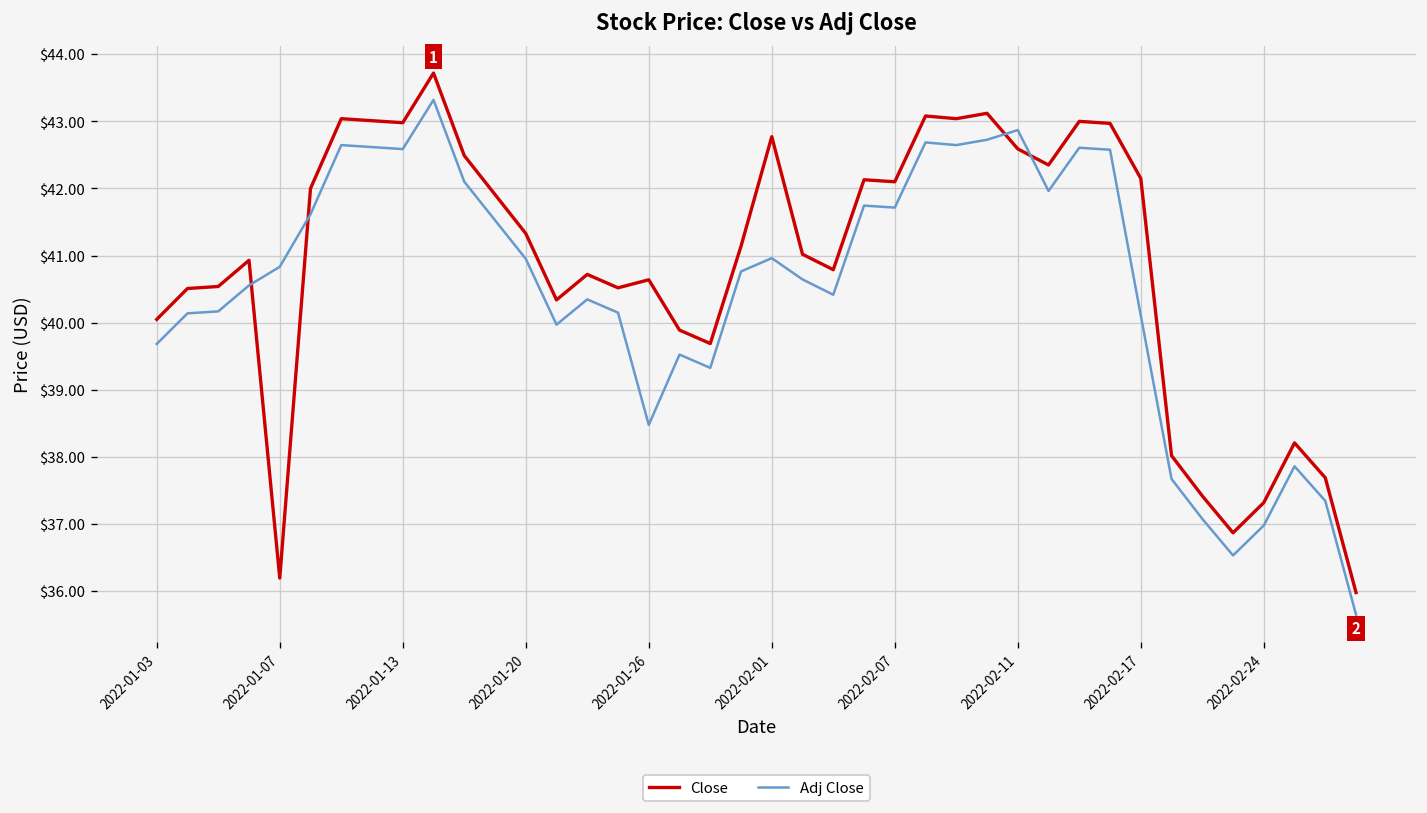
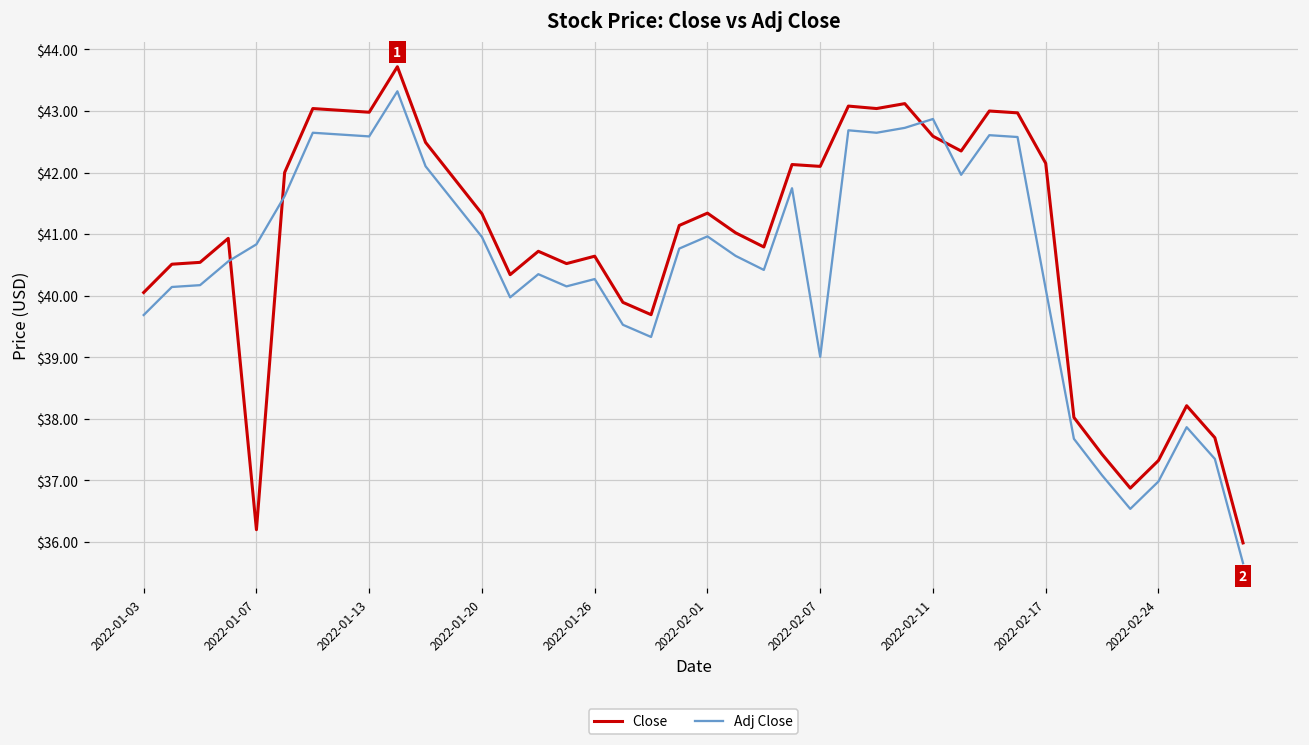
  {
    "Close": {
      "2022-01-03": "$40.0",
      "2022-01-07": "$36.2",
      "2022-01-13": "$43.0",
      "2022-01-20": "$41.3",
      "2022-01-26": "$40.6",
-     "2022-02-01": "$42.8",
+     "2022-02-01": "$41.3",
      "2022-02-07": "$42.1",
      "2022-02-11": "$42.6",
      "2022-02-17": "$42.2",
      "2022-02-24": "$37.3"
    },
    "Adj Close": {
      "2022-01-03": "$39.7",
      "2022-01-07": "$40.8",
      "2022-01-13": "$42.6",
      "2022-01-20": "$41.0",
-     "2022-01-26": "$38.5",
+     "2022-01-26": "$40.3",
      "2022-02-01": "$41.0",
-     "2022-02-07": "$41.7",
+     "2022-02-07": "$39.0",
      "2022-02-11": "$42.9",
      "2022-02-17": "$40.1",
      "2022-02-24": "$37.0"
    }
  }
